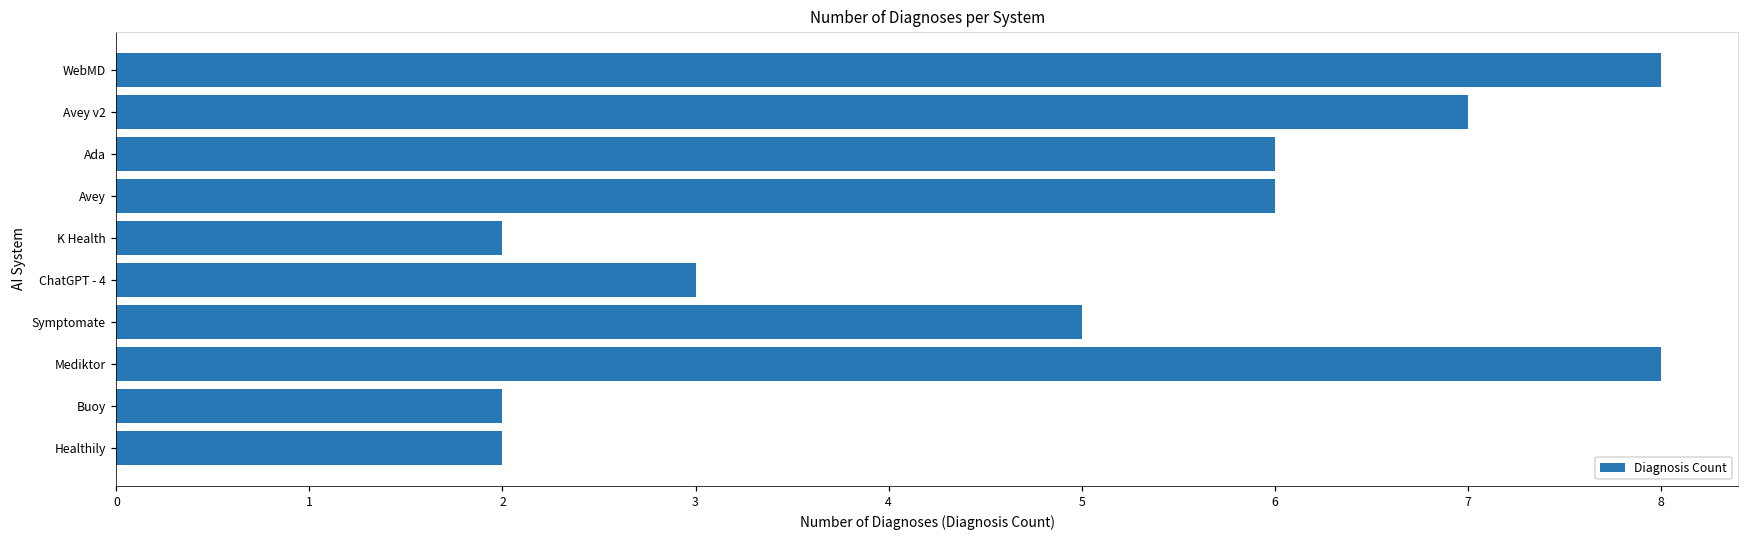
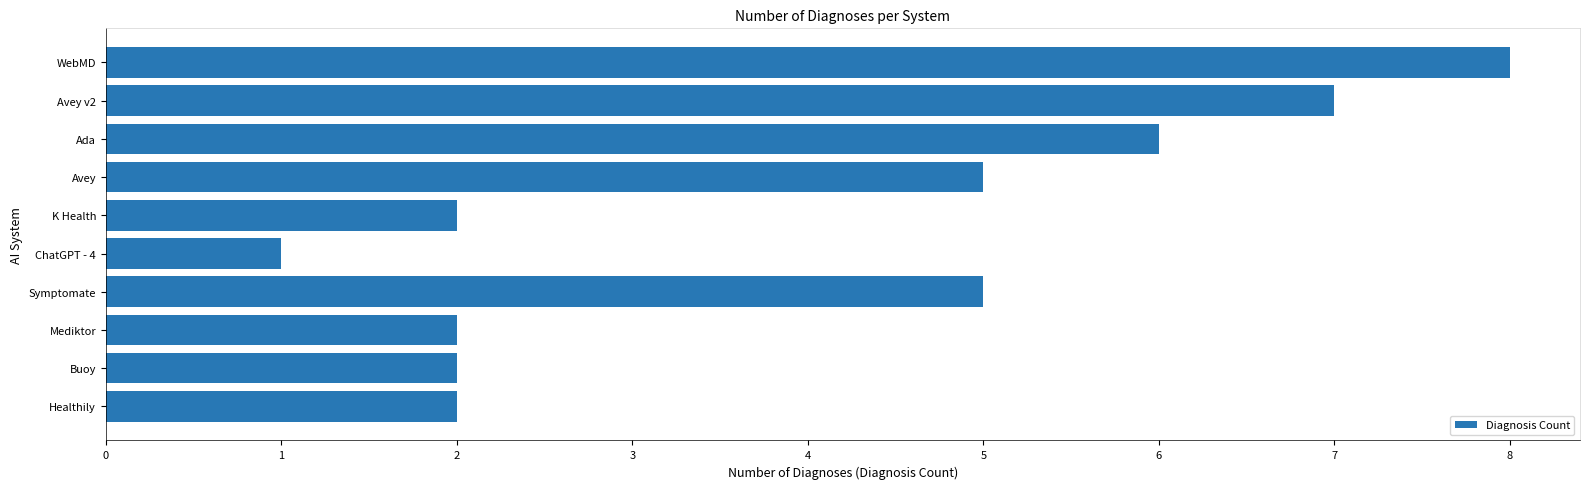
  {
    "WebMD": 8,
    "Avey v2": 7,
    "Ada": 6,
-   "Avey": 6,
+   "Avey": 5,
    "K Health": 2,
-   "ChatGPT - 4": 3,
+   "ChatGPT - 4": 1,
    "Symptomate": 5,
-   "Mediktor": 8,
+   "Mediktor": 2,
    "Buoy": 2,
    "Healthily": 2
  }
